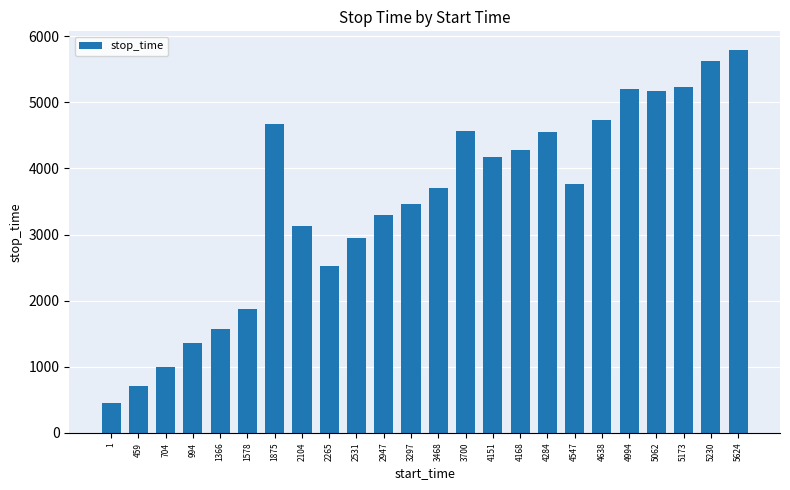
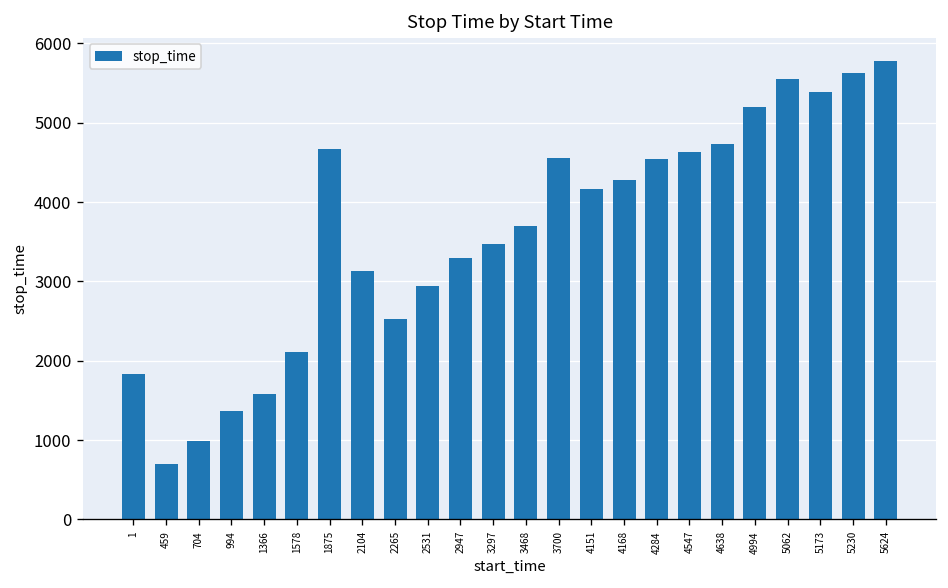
  {
-   "1": 500,
+   "1": 1800,
    "459": 700,
    "704": 1000,
    "994": 1400,
    "1366": 1600,
-   "1578": 1900,
+   "1578": 2100,
    "1875": 4700,
    "2104": 3100,
    "2265": 2500,
    "2531": 2900,
    "2947": 3300,
    "3297": 3500,
    "3468": 3700,
    "3700": 4600,
    "4151": 4200,
    "4168": 4300,
    "4284": 4500,
-   "4547": 3800,
+   "4547": 4600,
    "4638": 4700,
    "4994": 5200,
-   "5062": 5200,
-   "5173": 5200,
+   "5062": 5600,
+   "5173": 5400,
    "5230": 5600,
    "5624": 5800
  }
